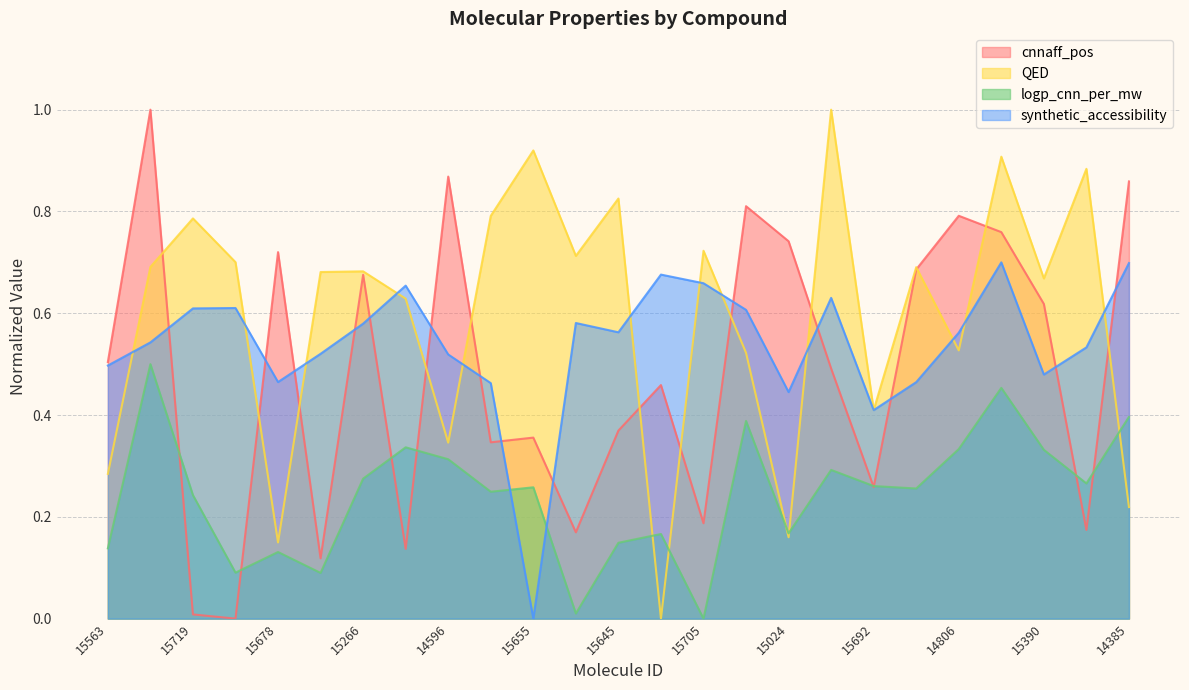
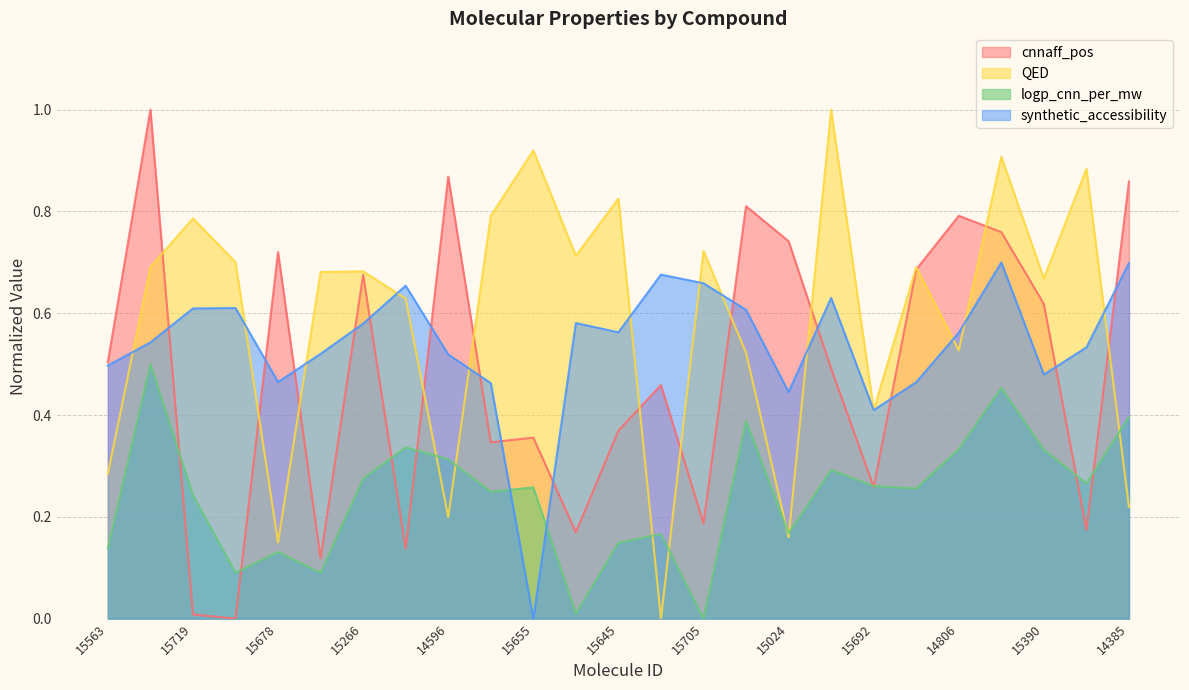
  {
    "cnnaff_pos": {
      "15563": 0.50,
      "15719": 0.01,
      "15678": 0.72,
      "15266": 0.68,
      "14596": 0.87,
      "15655": 0.36,
      "15645": 0.37,
      "15705": 0.19,
      "15024": 0.74,
      "14806": 0.79,
      "15390": 0.62,
      "14385": 0.86
    },
    "QED": {
      "15563": 0.28,
      "15719": 0.79,
      "15678": 0.15,
      "15266": 0.68,
-     "14596": 0.35,
+     "14596": 0.20,
      "15655": 0.92,
      "15645": 0.83,
      "15705": 0.72,
      "15024": 0.16,
      "14806": 0.53,
      "15390": 0.67,
      "14385": 0.22
    },
    "logp_cnn_per_mw": {
      "15563": 0.14,
      "15719": 0.24,
      "15678": 0.13,
      "15266": 0.28,
      "14596": 0.31,
      "15655": 0.26,
      "15645": 0.15,
      "15705": 0.00,
      "15024": 0.17,
      "14806": 0.33,
      "15390": 0.33,
      "14385": 0.40
    },
    "synthetic_accessibility": {
      "15563": 0.50,
      "15719": 0.61,
      "15678": 0.46,
      "15266": 0.58,
      "14596": 0.52,
      "15655": 0.00,
      "15645": 0.56,
      "15705": 0.66,
      "15024": 0.45,
      "14806": 0.56,
      "15390": 0.48,
      "14385": 0.70
    }
  }
